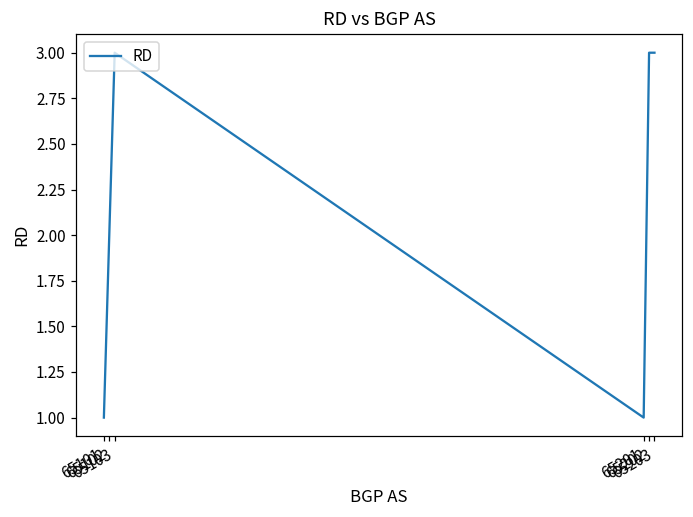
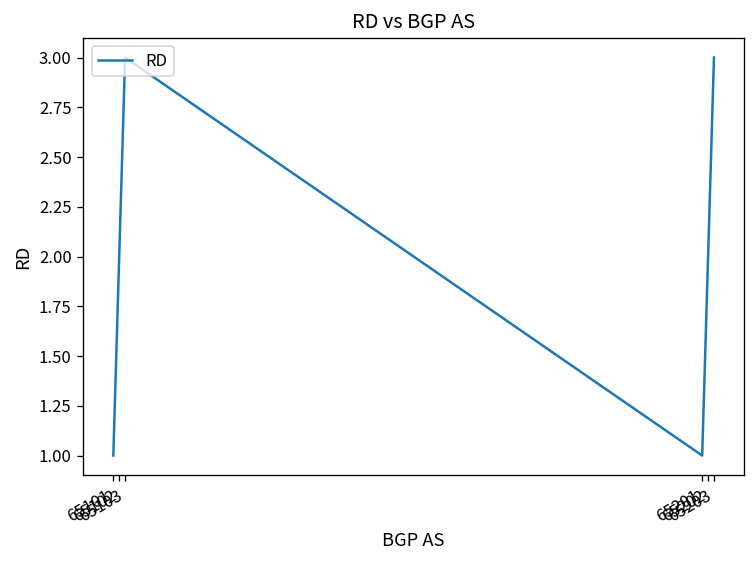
  {
    "65101": 1,
    "65102": 2,
    "65201": 1,
-   "65202": 3,
+   "65202": 2,
    "65203": 3
  }
